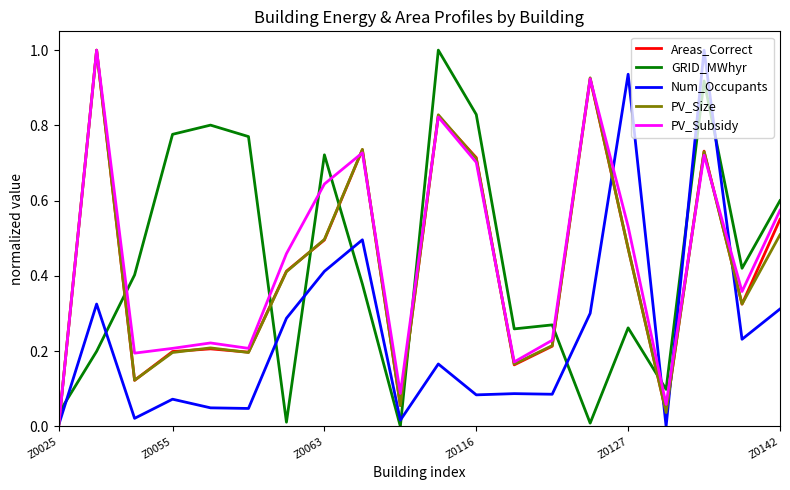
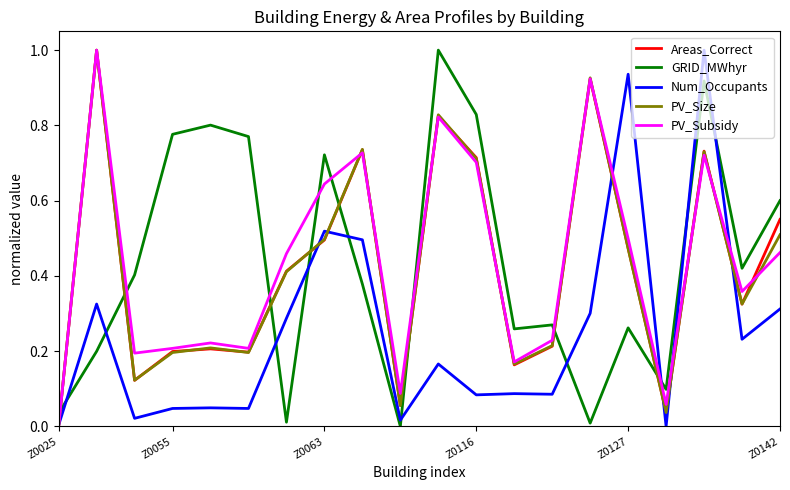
  {
    "Areas_Correct": {
      "Z0142": 0.55
    },
    "GRID_MWhyr": {
      "Z0025": 0.03,
      "Z0055": 0.78,
      "Z0063": 0.72,
      "Z0116": 0.83,
      "Z0127": 0.26,
      "Z0142": 0.60
    },
    "Num_Occupants": {
-     "Z0055": 0.07,
-     "Z0063": 0.41,
+     "Z0055": 0.05,
+     "Z0063": 0.52,
      "Z0116": 0.08,
      "Z0127": 0.94,
      "Z0142": 0.31
    },
    "PV_Size": {
      "Z0142": 0.51
    },
    "PV_Subsidy": {
      "Z0055": 0.21,
      "Z0063": 0.64,
      "Z0116": 0.70,
-     "Z0127": 0.53,
-     "Z0142": 0.57
+     "Z0127": 0.50,
+     "Z0142": 0.46
    }
  }
